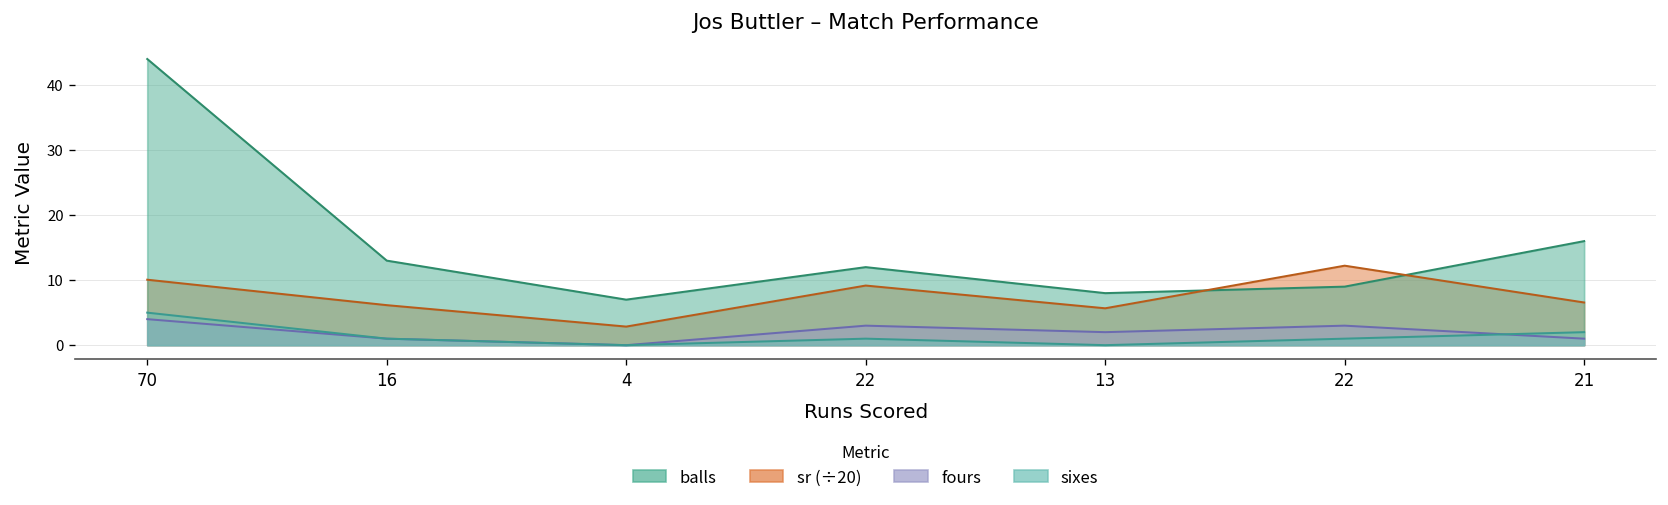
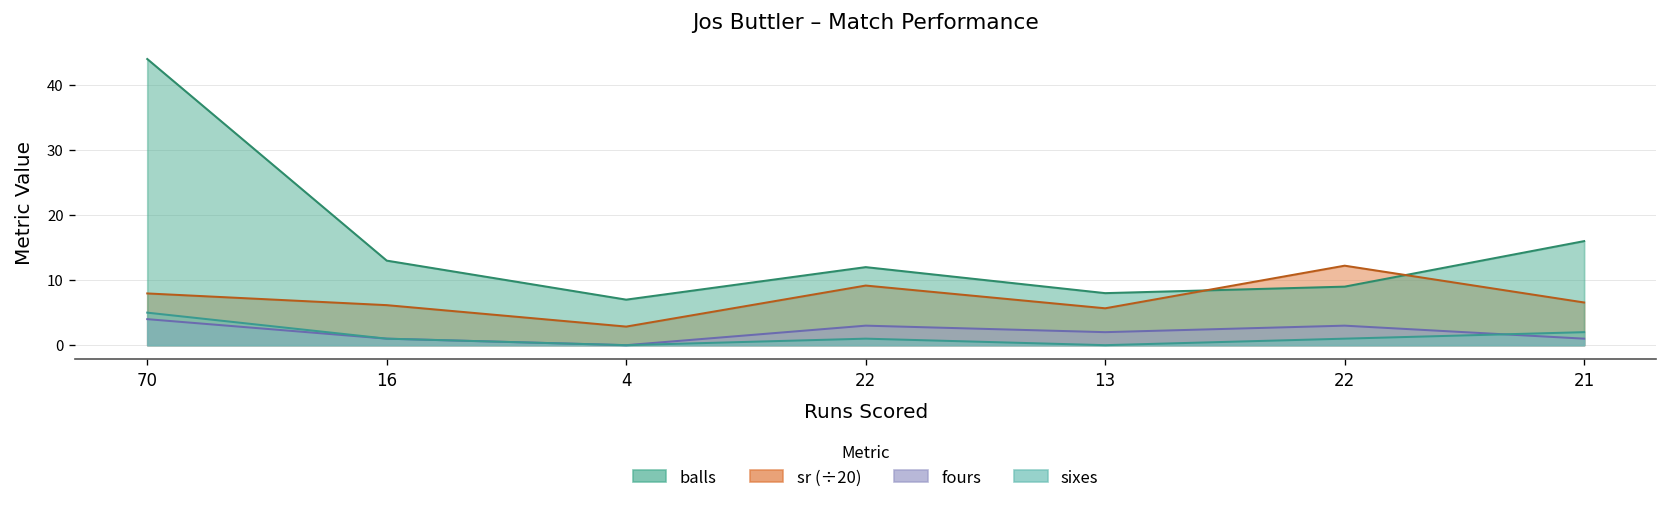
  {
    "sr (÷20)": {
-     "70": 10,
+     "70": 8,
      "16": 6,
      "4": 3,
      "13": 6,
      "21": 7
    }
  }
